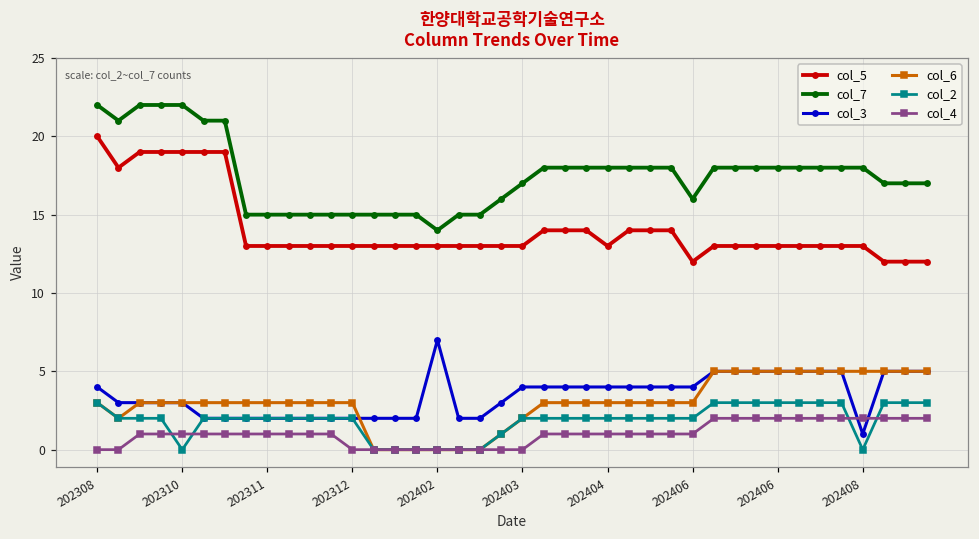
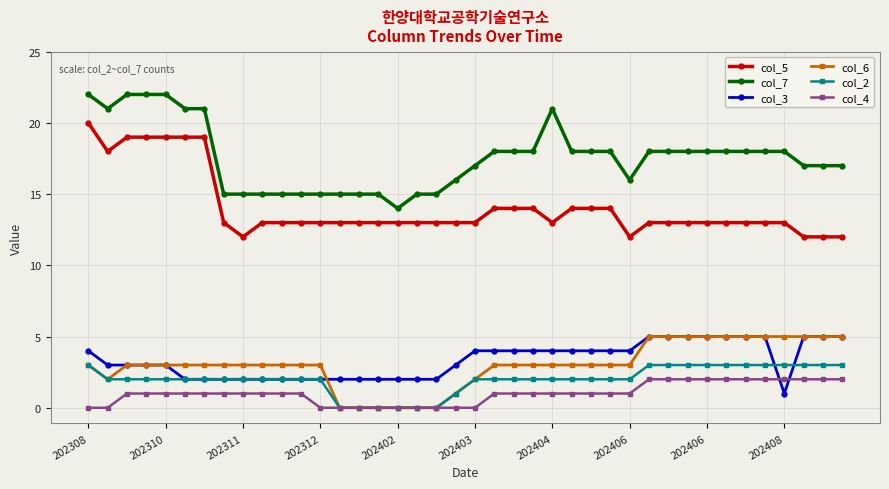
  {
    "col_5": {
      "202308": 20,
      "202310": 19,
-     "202311": 13,
+     "202311": 12,
      "202312": 13,
      "202402": 13,
      "202403": 13,
      "202404": 13,
      "202408": 13
    },
    "col_7": {
      "202311": 15,
      "202312": 15,
      "202402": 14,
      "202403": 17,
-     "202404": 18,
+     "202404": 21,
      "202408": 18
    },
    "col_3": {
      "202308": 4,
-     "202402": 7,
+     "202402": 2,
      "202403": 4,
      "202404": 4,
      "202408": 1
    },
    "col_6": {
      "202311": 3,
      "202312": 3,
      "202404": 3,
      "202408": 5
    },
    "col_2": {
-     "202310": 0,
+     "202310": 2,
      "202404": 2,
-     "202408": 0
+     "202408": 3
    },
    "col_4": {
      "202308": 0,
      "202310": 1,
      "202311": 1,
      "202312": 0,
      "202403": 0,
      "202404": 1,
      "202408": 2
    }
  }
